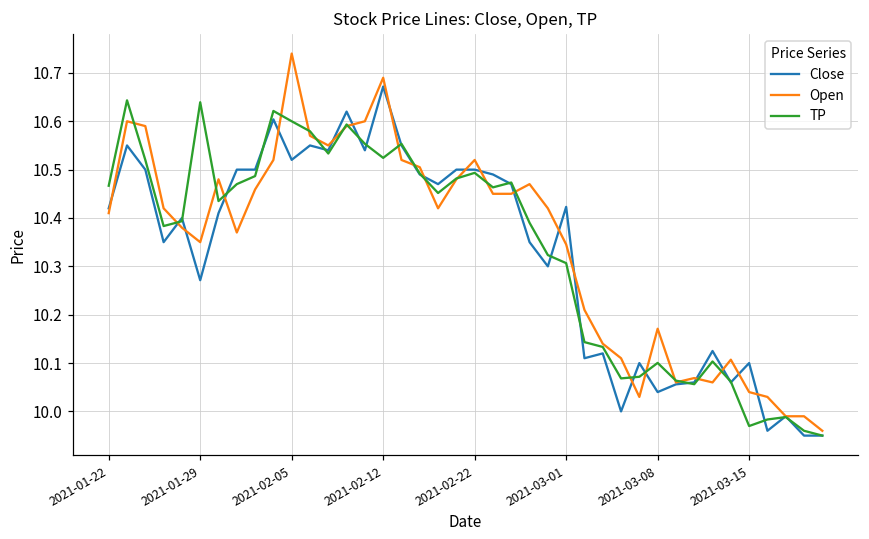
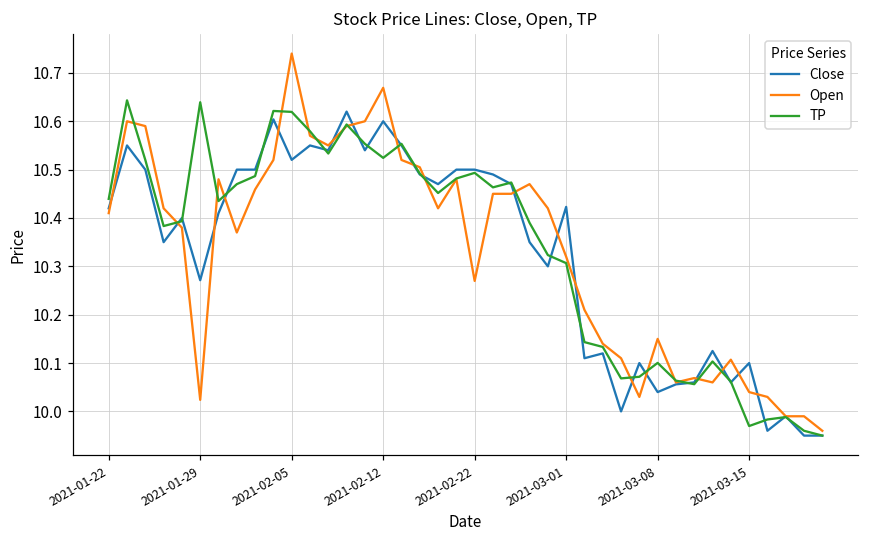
  {
    "Close": {
      "2021-01-22": 10.42,
      "2021-01-29": 10.27,
      "2021-02-05": 10.52,
-     "2021-02-12": 10.67,
+     "2021-02-12": 10.60,
      "2021-02-22": 10.50,
      "2021-03-01": 10.42,
      "2021-03-08": 10.04,
      "2021-03-15": 10.10
    },
    "Open": {
      "2021-01-22": 10.41,
-     "2021-01-29": 10.35,
+     "2021-01-29": 10.02,
      "2021-02-05": 10.74,
-     "2021-02-12": 10.69,
-     "2021-02-22": 10.52,
-     "2021-03-01": 10.35,
-     "2021-03-08": 10.17,
+     "2021-02-12": 10.67,
+     "2021-02-22": 10.27,
+     "2021-03-01": 10.32,
+     "2021-03-08": 10.15,
      "2021-03-15": 10.04
    },
    "TP": {
-     "2021-01-22": 10.47,
+     "2021-01-22": 10.44,
      "2021-01-29": 10.64,
-     "2021-02-05": 10.60,
+     "2021-02-05": 10.62,
      "2021-02-12": 10.52,
      "2021-02-22": 10.49,
      "2021-03-01": 10.31,
      "2021-03-08": 10.10,
      "2021-03-15": 9.97
    }
  }
